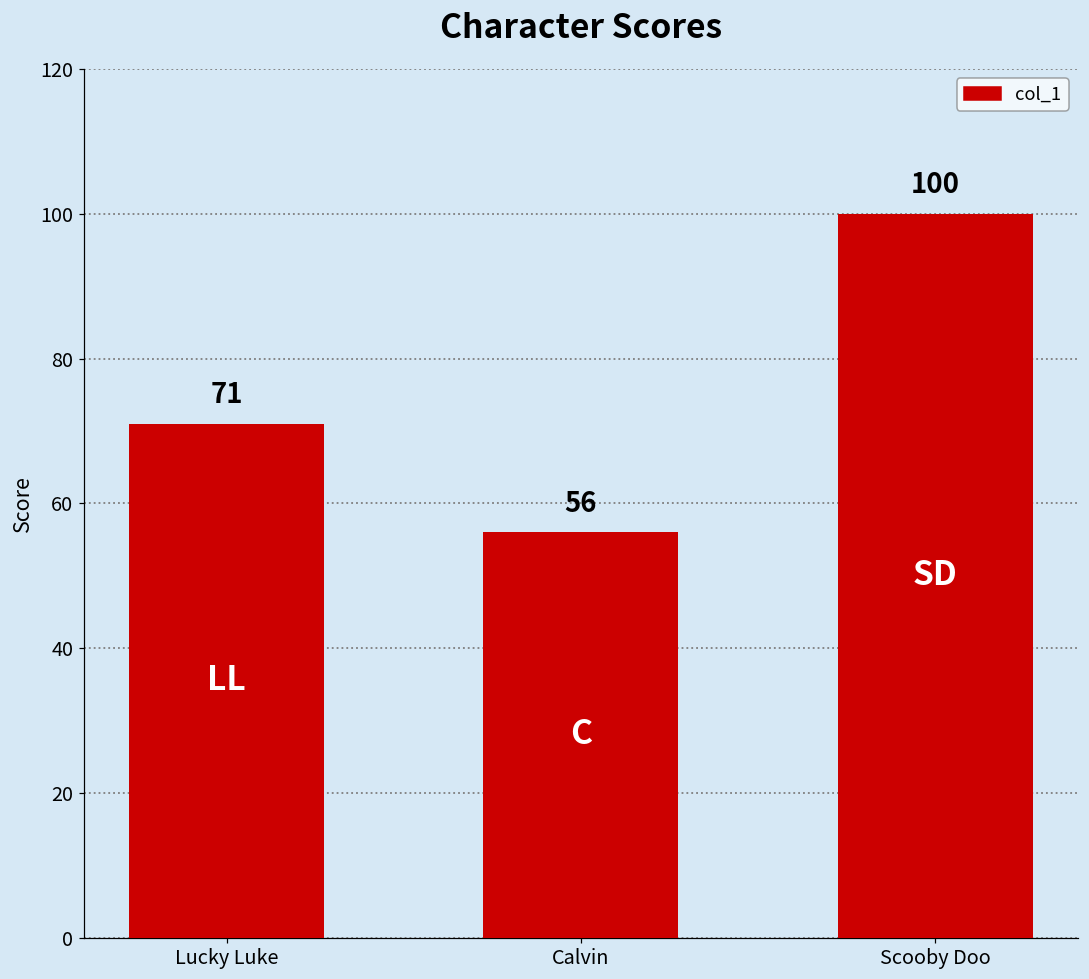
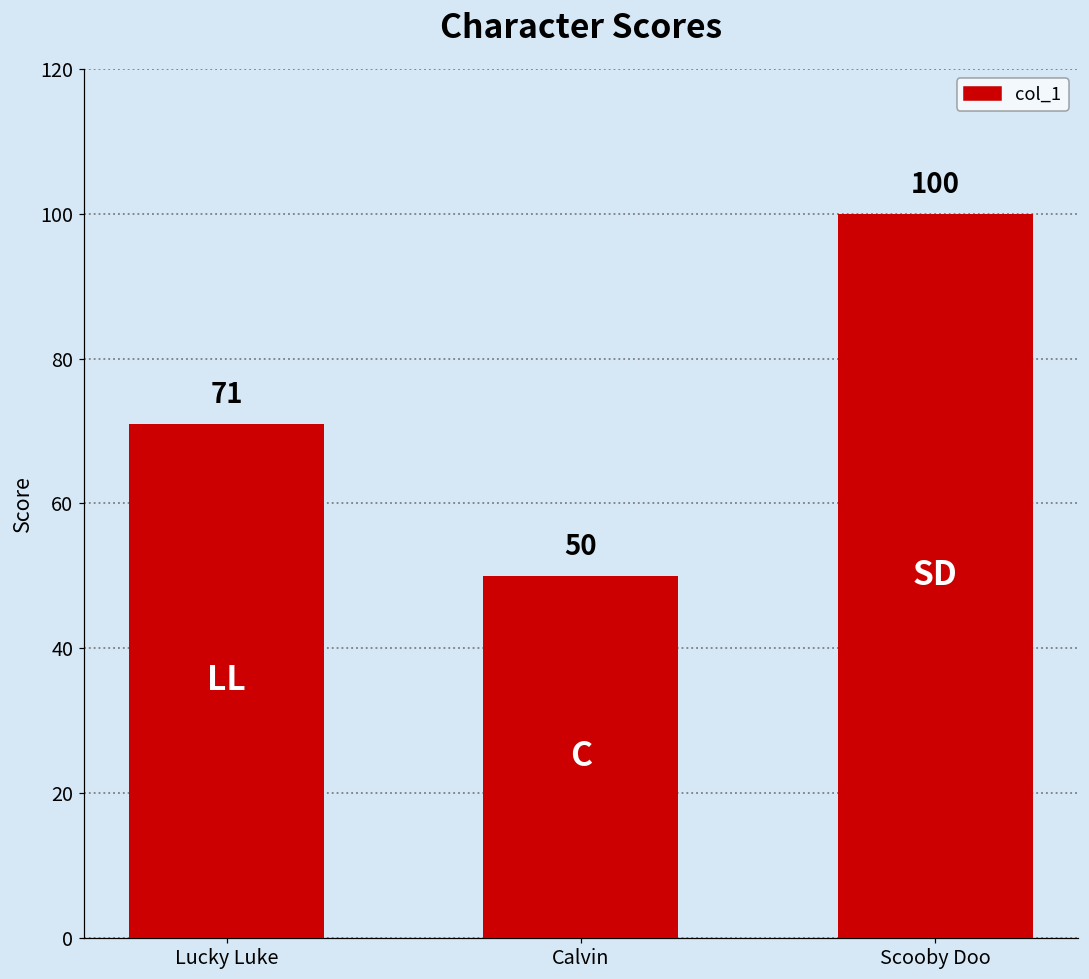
  {
    "Lucky Luke": 71,
-   "Calvin": 56,
+   "Calvin": 50,
    "Scooby Doo": 100
  }
